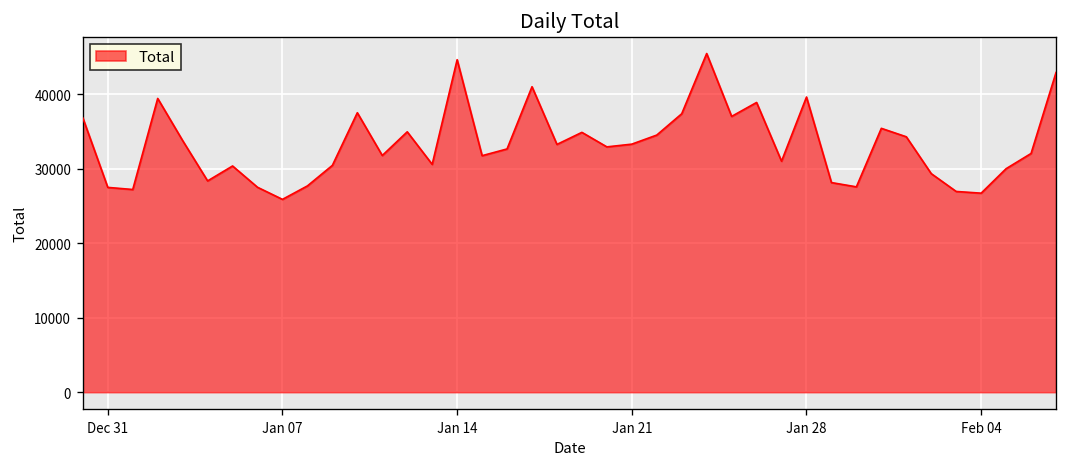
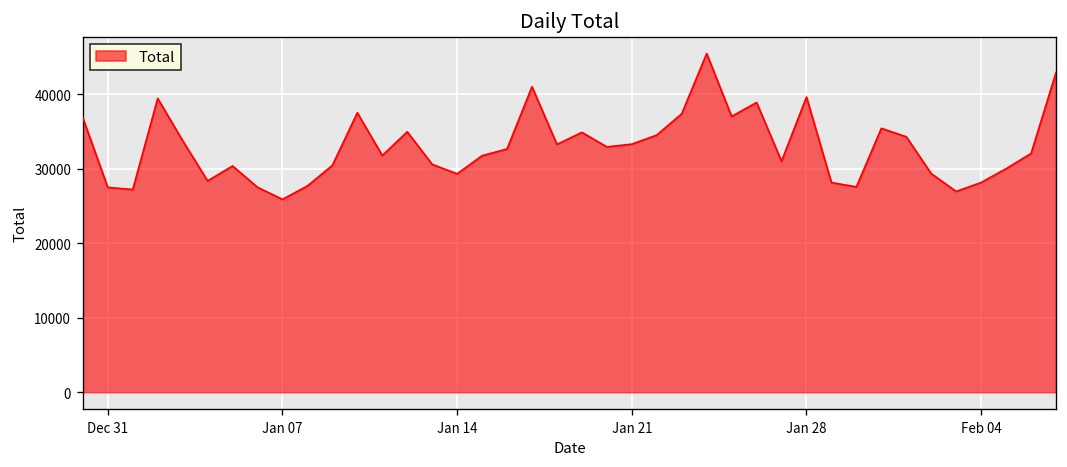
  {
    "Dec 31": 27000,
    "Jan 07": 26000,
-   "Jan 14": 45000,
+   "Jan 14": 29000,
    "Jan 21": 33000,
    "Jan 28": 40000,
-   "Feb 04": 27000
+   "Feb 04": 28000
  }
